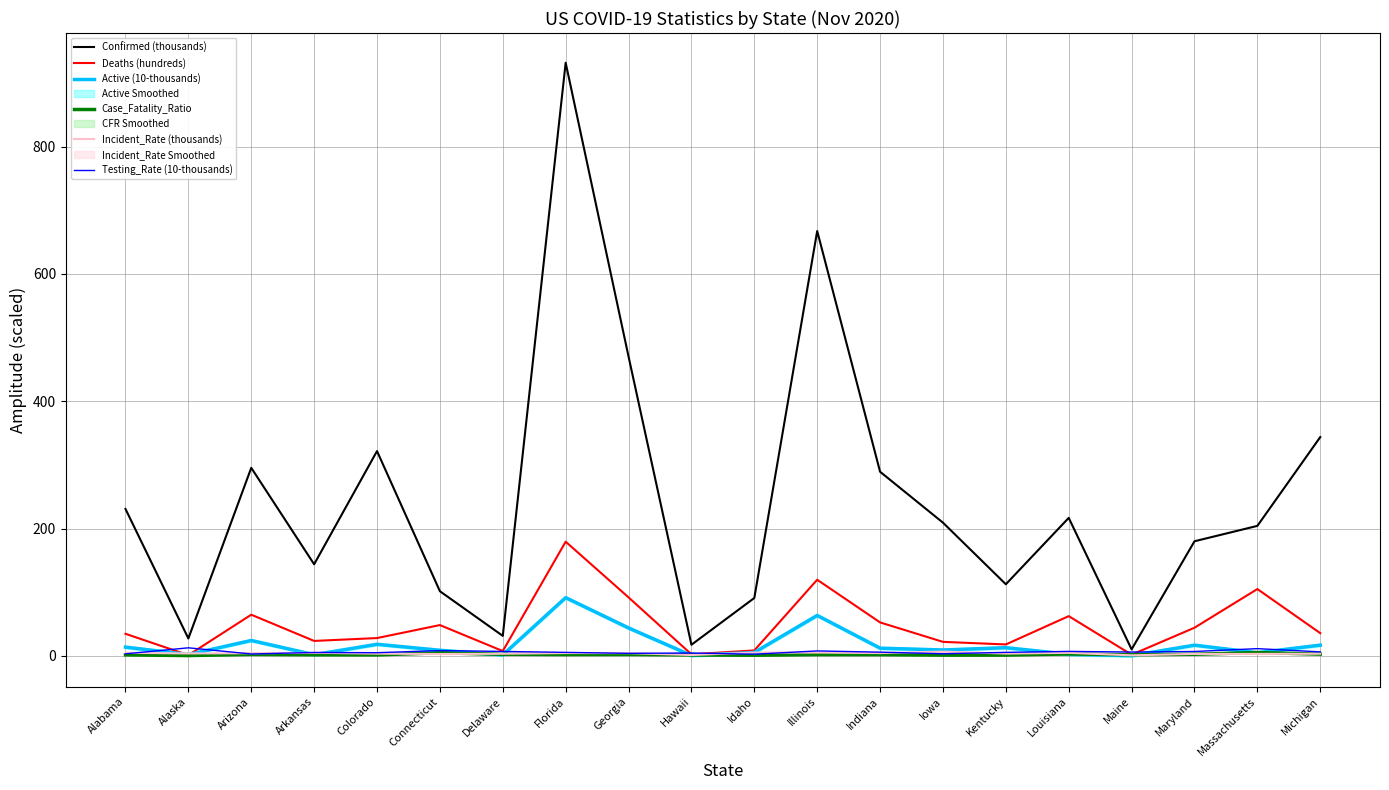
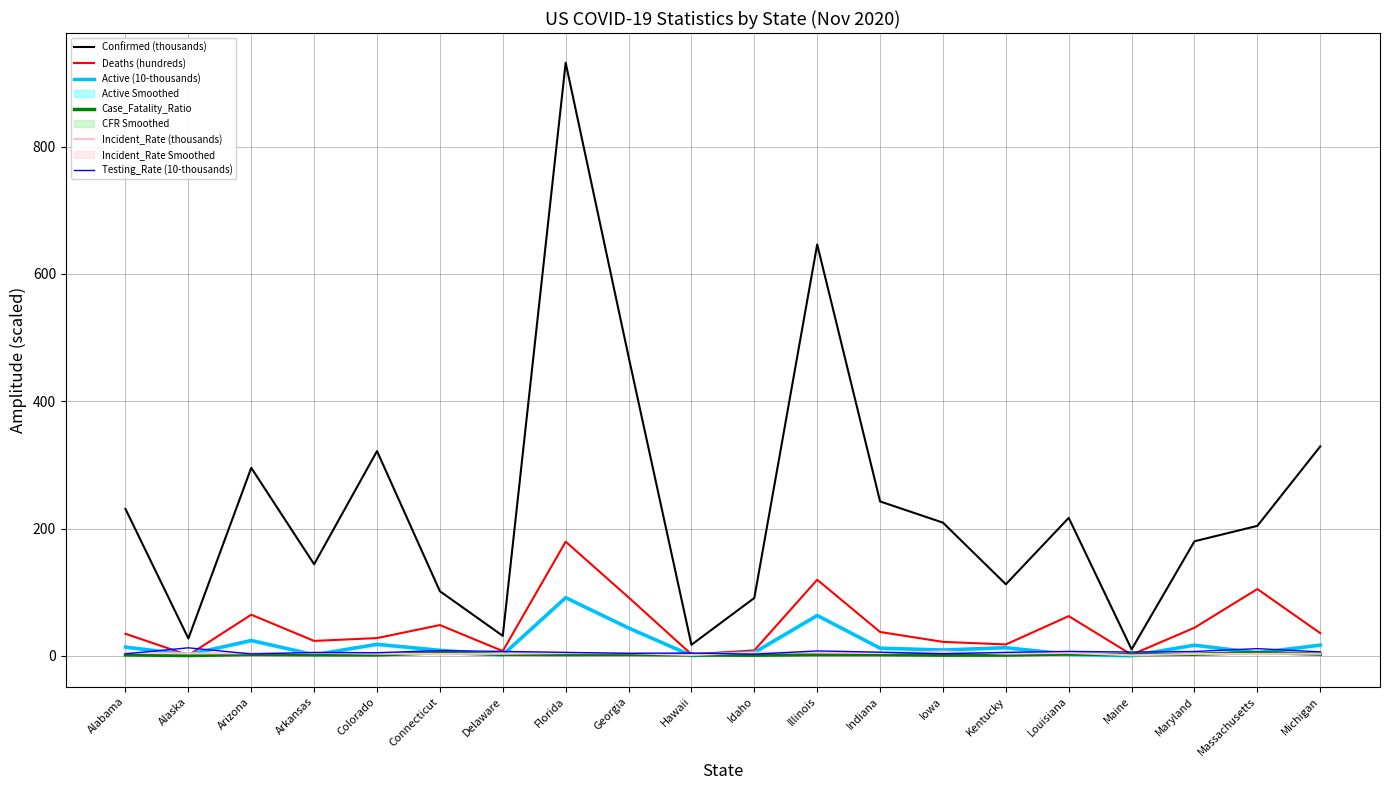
  {
    "Confirmed (thousands)": {
      "Alabama": 230,
      "Alaska": 30,
      "Arizona": 300,
      "Arkansas": 140,
      "Colorado": 320,
      "Connecticut": 100,
      "Delaware": 30,
      "Florida": 930,
      "Georgia": 470,
      "Hawaii": 20,
      "Idaho": 90,
-     "Illinois": 670,
-     "Indiana": 290,
+     "Illinois": 650,
+     "Indiana": 240,
      "Iowa": 210,
      "Kentucky": 110,
      "Louisiana": 220,
      "Maine": 10,
      "Maryland": 180,
      "Massachusetts": 200,
-     "Michigan": 340
+     "Michigan": 330
    },
    "Deaths (hundreds)": {
      "Alabama": 30,
      "Arizona": 60,
      "Arkansas": 20,
      "Colorado": 30,
      "Connecticut": 50,
      "Florida": 180,
      "Georgia": 90,
      "Illinois": 120,
-     "Indiana": 50,
+     "Indiana": 40,
      "Iowa": 20,
      "Louisiana": 60,
      "Maryland": 40,
      "Massachusetts": 100,
      "Michigan": 40
    },
    "Testing_Rate (10-thousands)": {
      "Alaska": 10,
      "Massachusetts": 10
    }
  }
